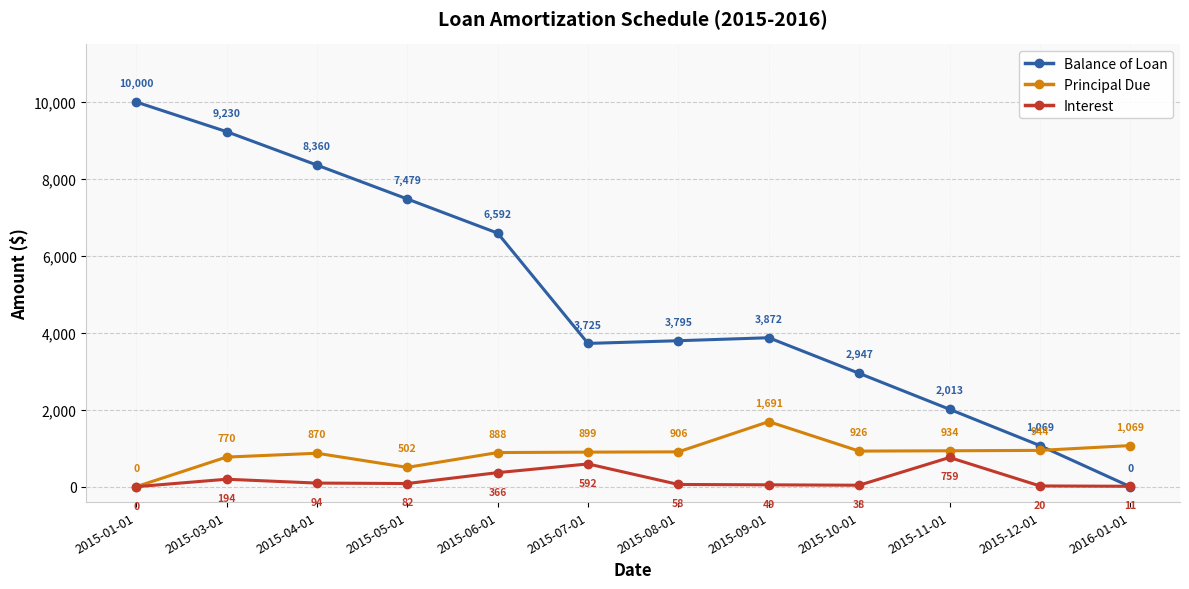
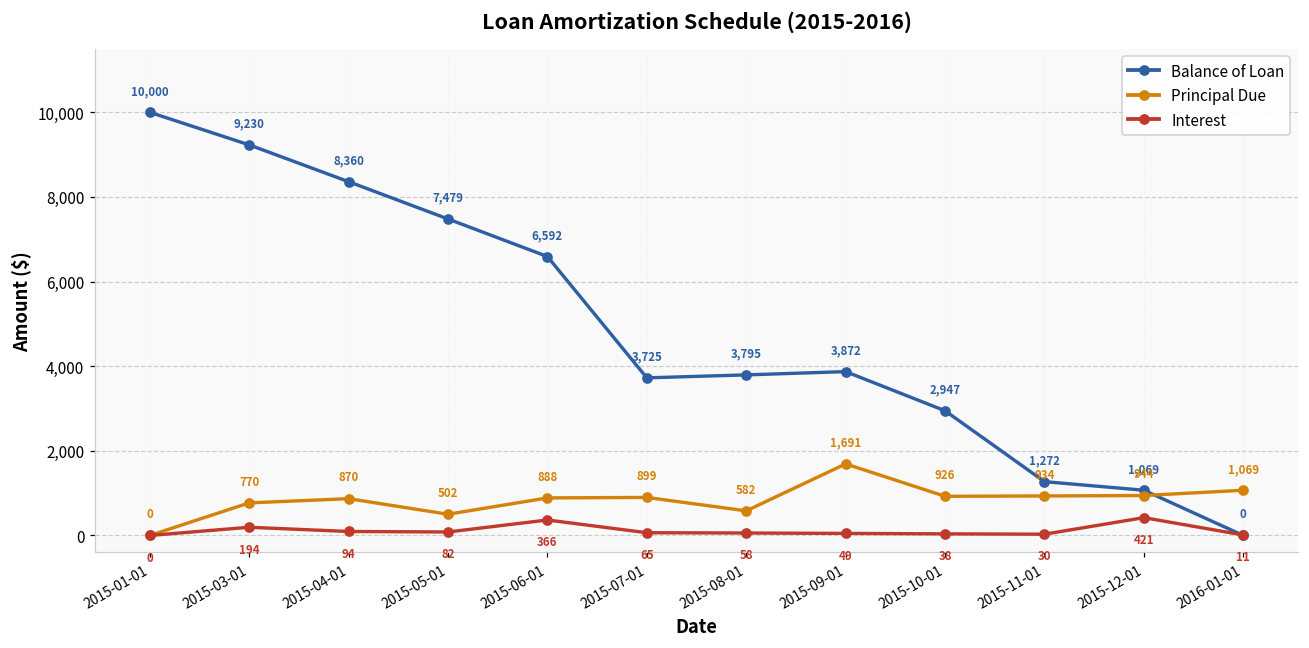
  {
    "Balance of Loan": {
      "2015-01-01": "10,000",
      "2015-03-01": "9,230",
      "2015-04-01": "8,360",
      "2015-05-01": "7,479",
      "2015-06-01": "6,592",
      "2015-07-01": "3,725",
      "2015-08-01": "3,795",
      "2015-09-01": "3,872",
      "2015-10-01": "2,947",
-     "2015-11-01": "2,013"
+     "2015-11-01": "1,272"
    },
    "Principal Due": {
      "2015-03-01": "770",
      "2015-04-01": "870",
      "2015-05-01": "502",
      "2015-06-01": "888",
      "2015-07-01": "899",
-     "2015-08-01": "906",
+     "2015-08-01": "582",
      "2015-09-01": "1,691",
      "2015-10-01": "926",
      "2015-11-01": "934",
      "2016-01-01": "1,069"
    },
    "Interest": {
      "2015-03-01": "194",
      "2015-04-01": "94",
      "2015-05-01": "82",
      "2015-06-01": "366",
-     "2015-07-01": "592",
+     "2015-07-01": "65",
      "2015-08-01": "58",
      "2015-09-01": "49",
      "2015-10-01": "38",
-     "2015-11-01": "759",
-     "2015-12-01": "20"
+     "2015-11-01": "30",
+     "2015-12-01": "421"
    }
  }
